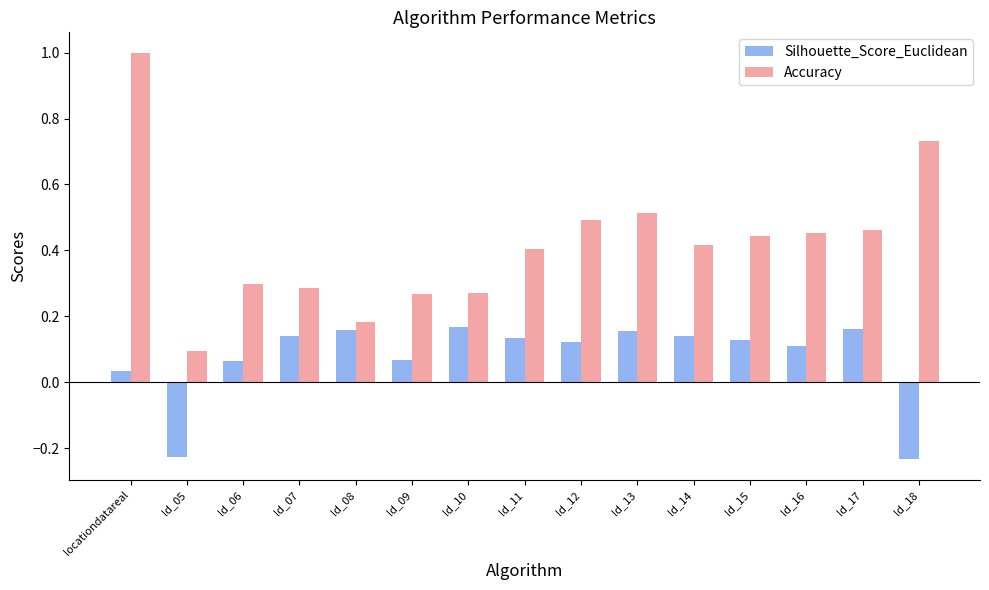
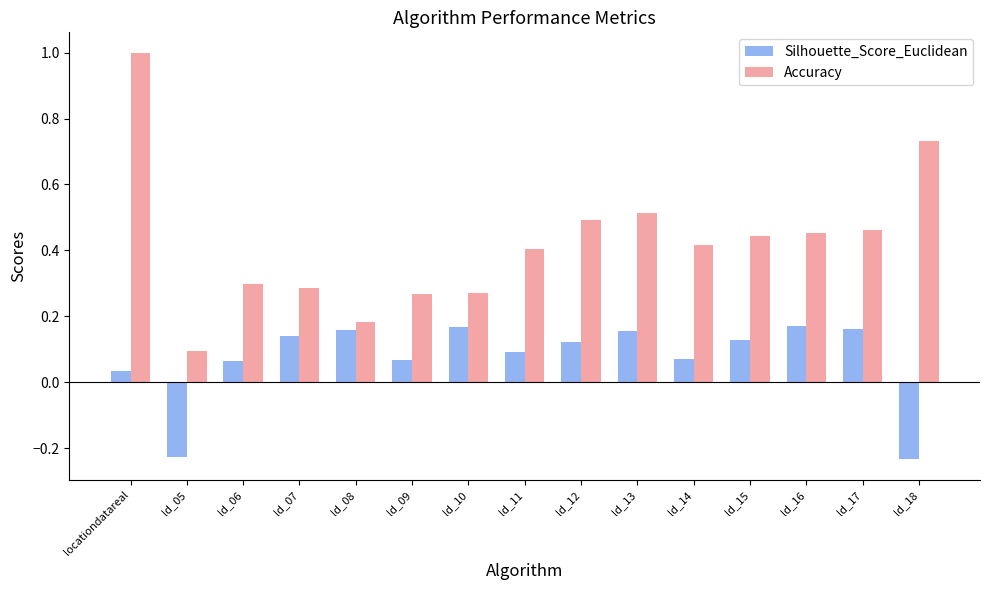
  {
    "Silhouette_Score_Euclidean": {
      "locationdatareal": 0.03,
      "ld_05": -0.23,
      "ld_06": 0.07,
      "ld_07": 0.14,
      "ld_08": 0.16,
      "ld_09": 0.07,
      "ld_10": 0.17,
-     "ld_11": 0.13,
+     "ld_11": 0.09,
      "ld_12": 0.12,
      "ld_13": 0.15,
-     "ld_14": 0.14,
+     "ld_14": 0.07,
      "ld_15": 0.13,
-     "ld_16": 0.11,
+     "ld_16": 0.17,
      "ld_17": 0.16,
      "ld_18": -0.23
    },
    "Accuracy": {
      "locationdatareal": 1.00,
      "ld_05": 0.10,
      "ld_06": 0.30,
      "ld_07": 0.29,
      "ld_08": 0.18,
      "ld_09": 0.27,
      "ld_10": 0.27,
      "ld_11": 0.40,
      "ld_12": 0.49,
      "ld_13": 0.51,
      "ld_14": 0.42,
      "ld_15": 0.44,
      "ld_16": 0.45,
      "ld_17": 0.46,
      "ld_18": 0.73
    }
  }
